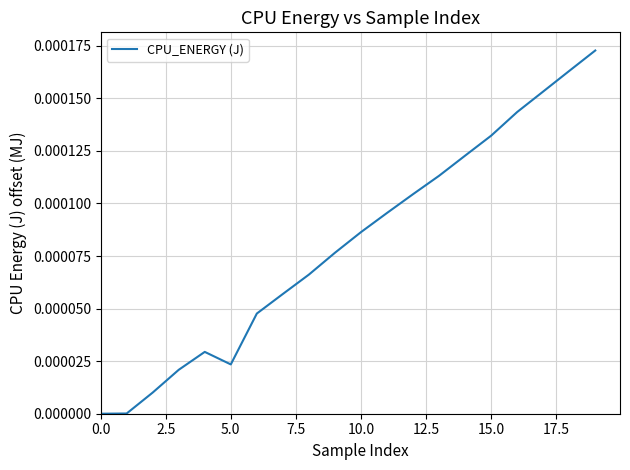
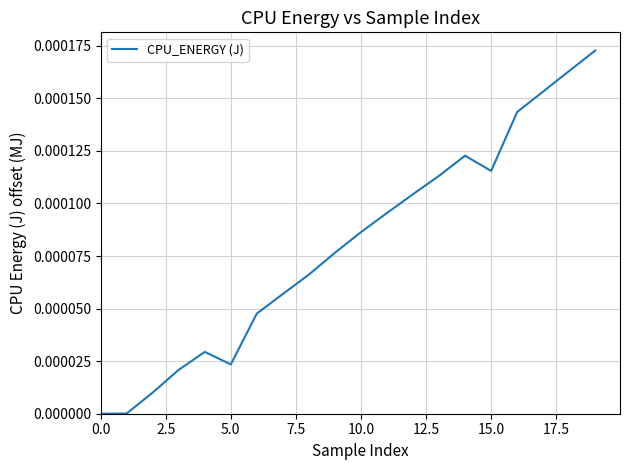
  {
    "0.0": 0.000000,
    "5.0": 0.000023,
    "10.0": 0.000086,
-   "15.0": 0.000132
+   "15.0": 0.000115
  }
